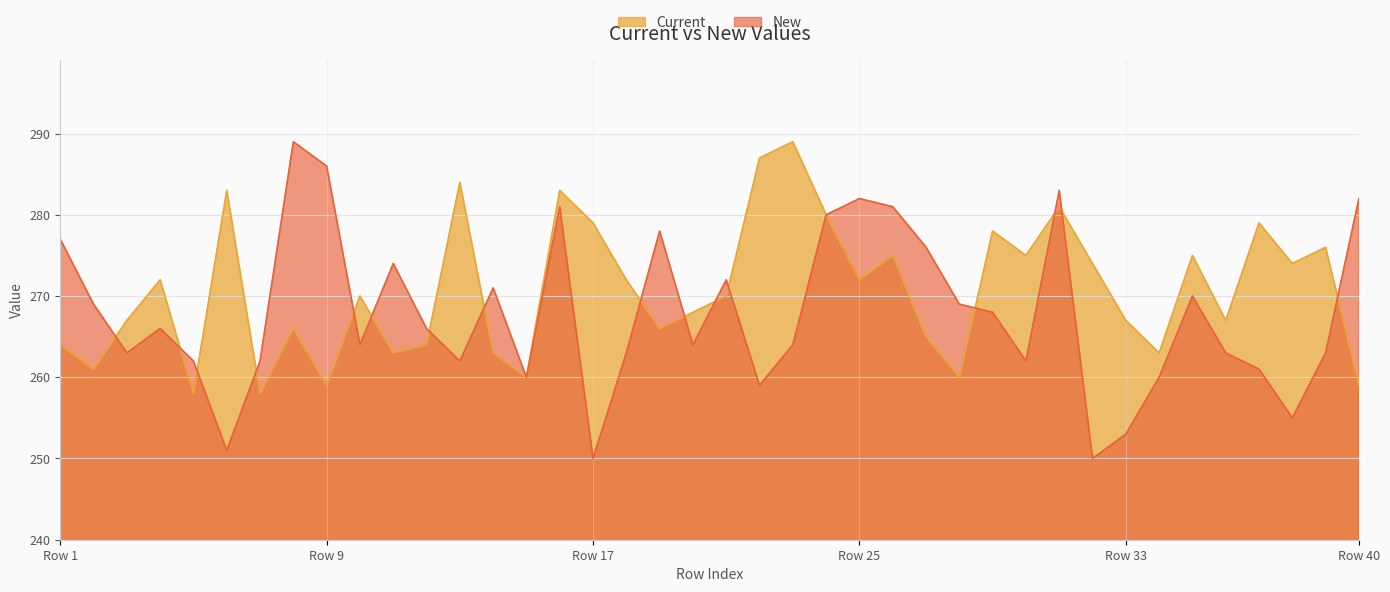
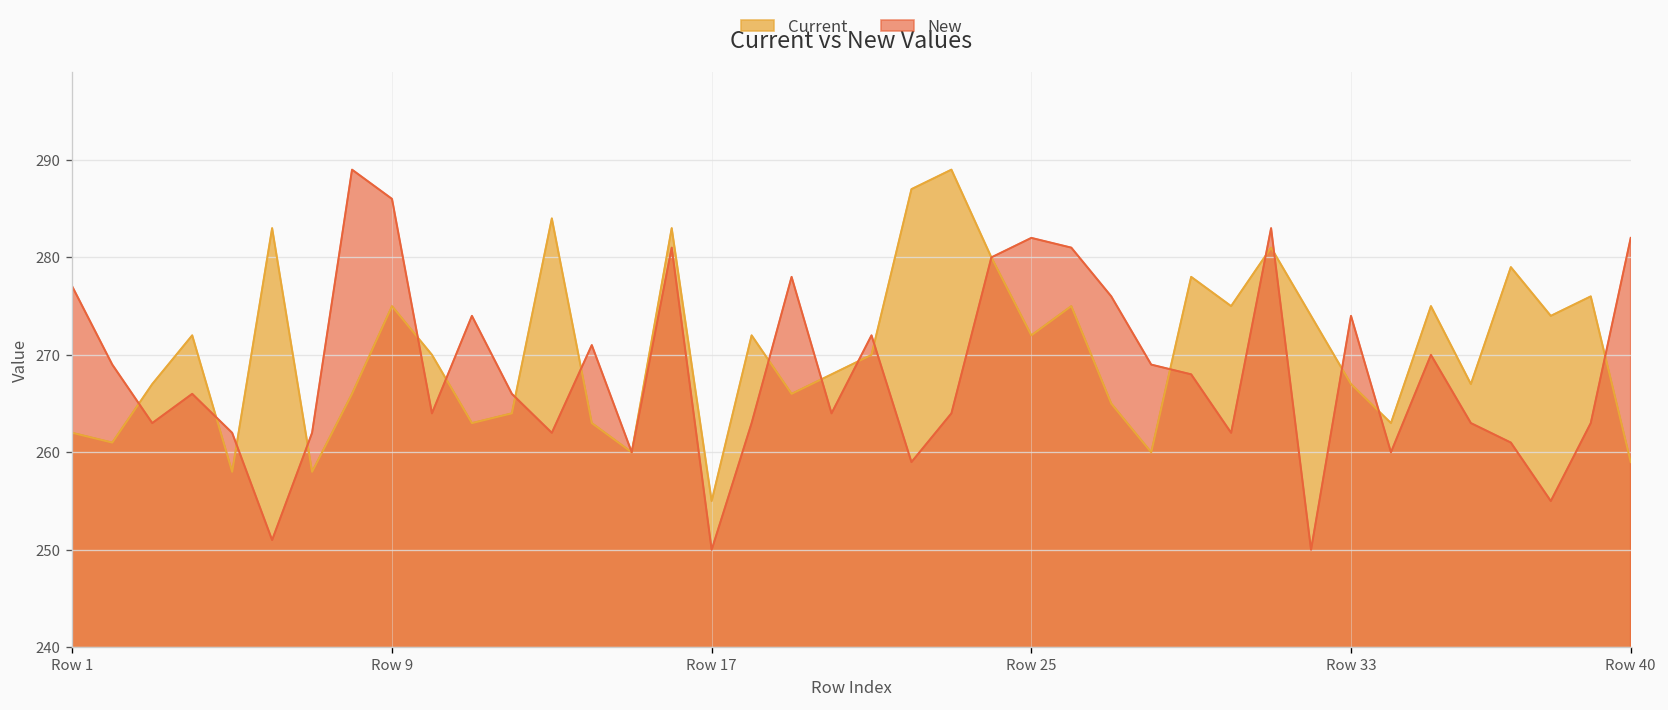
  {
    "Current": {
-     "Row 1": 264,
-     "Row 9": 259,
-     "Row 17": 279,
+     "Row 1": 262,
+     "Row 9": 275,
+     "Row 17": 255,
      "Row 25": 272,
      "Row 33": 267,
      "Row 40": 259
    },
    "New": {
      "Row 1": 277,
      "Row 9": 286,
      "Row 17": 250,
      "Row 25": 282,
-     "Row 33": 253,
+     "Row 33": 274,
      "Row 40": 282
    }
  }
